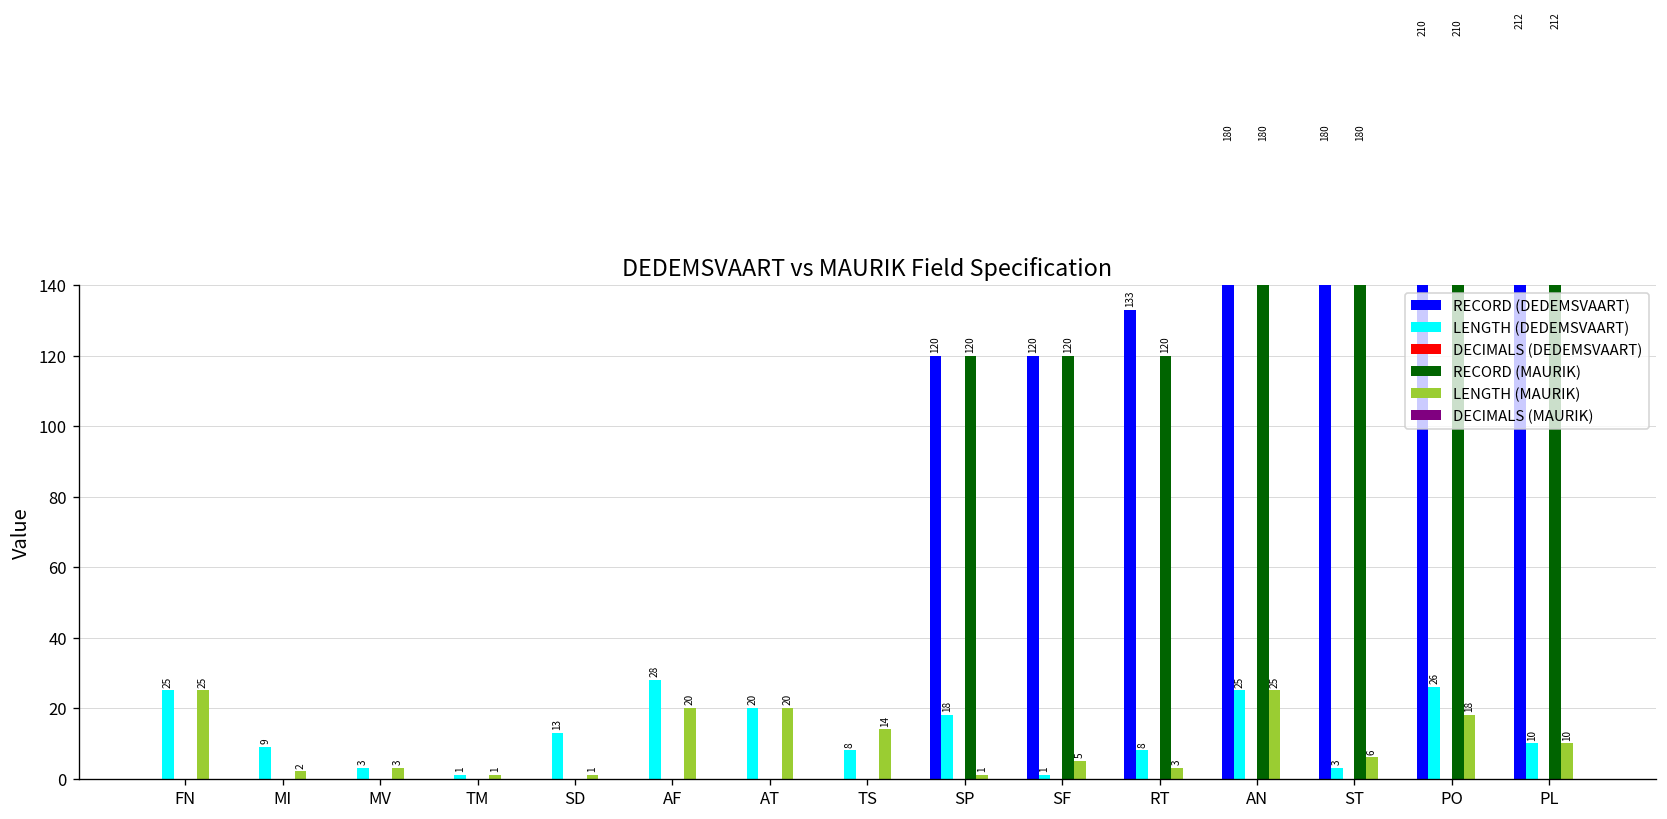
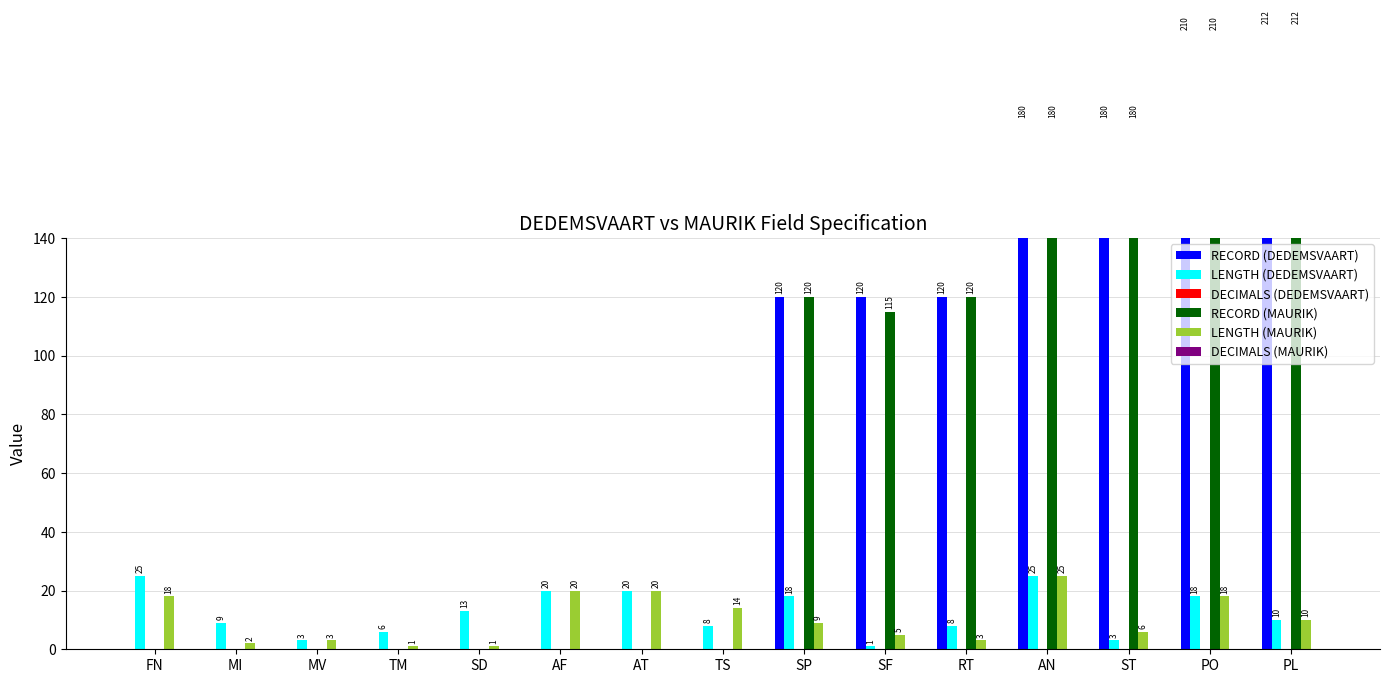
  {
    "RECORD (DEDEMSVAART)": {
      "SP": 120,
      "SF": 120,
-     "RT": 133
+     "RT": 120
    },
    "LENGTH (DEDEMSVAART)": {
      "FN": 25,
      "MI": 9,
      "MV": 3,
-     "TM": 1,
+     "TM": 6,
      "SD": 13,
-     "AF": 28,
+     "AF": 20,
      "AT": 20,
      "TS": 8,
      "SP": 18,
      "SF": 1,
      "RT": 8,
      "AN": 25,
      "ST": 3,
-     "PO": 26,
+     "PO": 18,
      "PL": 10
    },
    "DECIMALS (DEDEMSVAART)": {
      "FN": 0,
      "MI": 0,
      "MV": 0,
      "TM": 0,
      "SD": 0,
      "AF": 0,
      "AT": 0,
      "TS": 0,
      "SP": 0,
      "SF": 0,
      "RT": 0,
      "AN": 0,
      "ST": 0,
      "PO": 0,
      "PL": 0
    },
    "RECORD (MAURIK)": {
      "SP": 120,
-     "SF": 120,
+     "SF": 115,
      "RT": 120
    },
    "LENGTH (MAURIK)": {
-     "FN": 25,
+     "FN": 18,
      "MI": 2,
      "MV": 3,
      "TM": 1,
      "SD": 1,
      "AF": 20,
      "AT": 20,
      "TS": 14,
-     "SP": 1,
+     "SP": 9,
      "SF": 5,
      "RT": 3,
      "AN": 25,
      "ST": 6,
      "PO": 18,
      "PL": 10
    },
    "DECIMALS (MAURIK)": {
      "FN": 0,
      "MI": 0,
      "MV": 0,
      "TM": 0,
      "SD": 0,
      "AF": 0,
      "AT": 0,
      "TS": 0,
      "SP": 0,
      "SF": 0,
      "RT": 0,
      "AN": 0,
      "ST": 0,
      "PO": 0,
      "PL": 0
    }
  }
